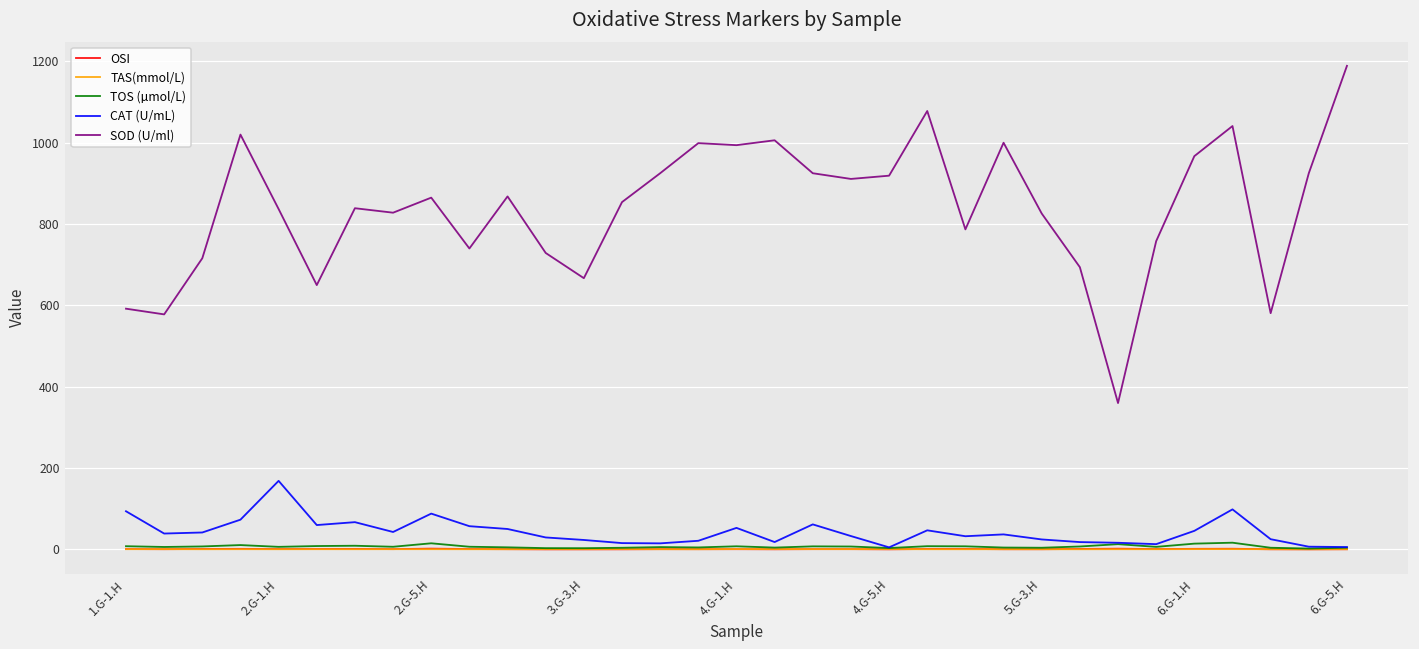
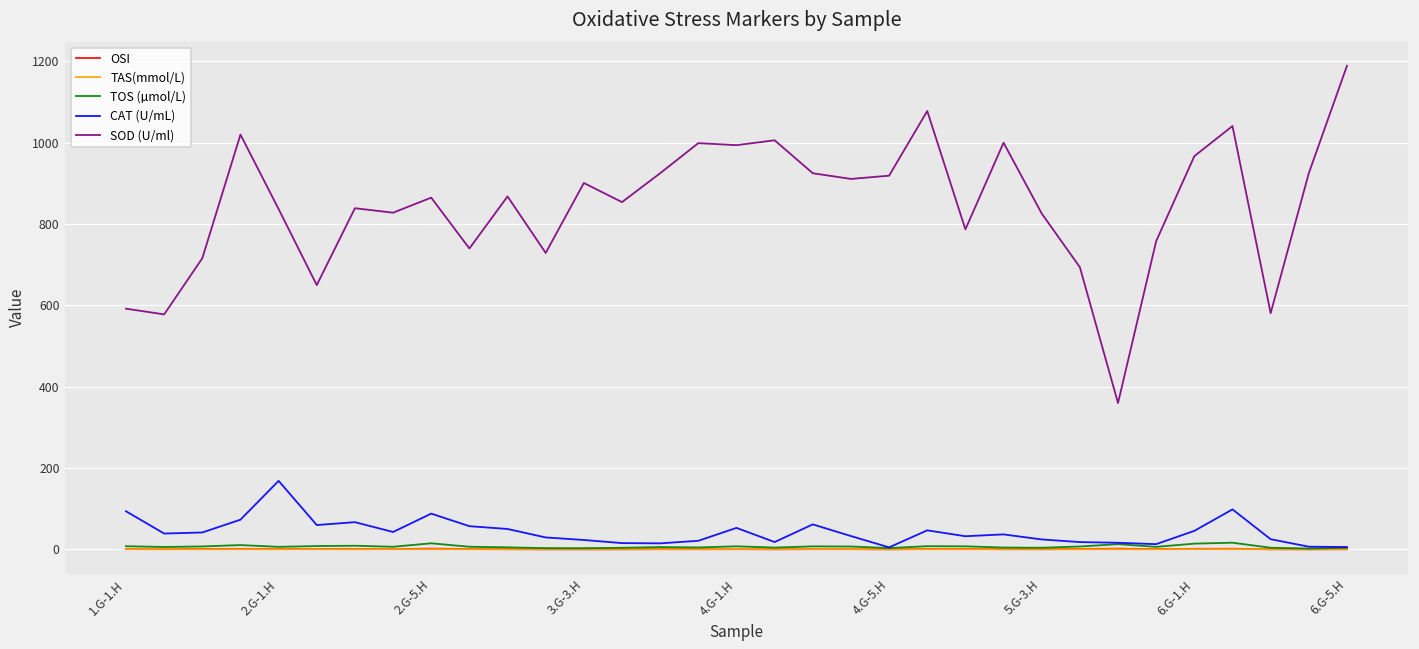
  {
    "TAS(mmol/L)": {
      "1.G-1.H": 0,
      "2.G-5.H": 0,
      "4.G-1.H": 0,
      "6.G-1.H": 0
    },
    "TOS (µmol/L)": {
      "2.G-5.H": 20,
      "4.G-1.H": 10,
      "6.G-1.H": 10
    },
    "CAT (U/mL)": {
      "1.G-1.H": 90,
      "2.G-1.H": 170,
      "2.G-5.H": 90,
      "3.G-3.H": 20,
      "4.G-1.H": 50,
      "5.G-3.H": 20,
      "6.G-1.H": 50
    },
    "SOD (U/ml)": {
      "1.G-1.H": 590,
      "2.G-1.H": 840,
      "2.G-5.H": 870,
-     "3.G-3.H": 670,
+     "3.G-3.H": 900,
      "4.G-1.H": 990,
      "4.G-5.H": 920,
      "5.G-3.H": 830,
      "6.G-1.H": 970,
      "6.G-5.H": 1190
    }
  }
